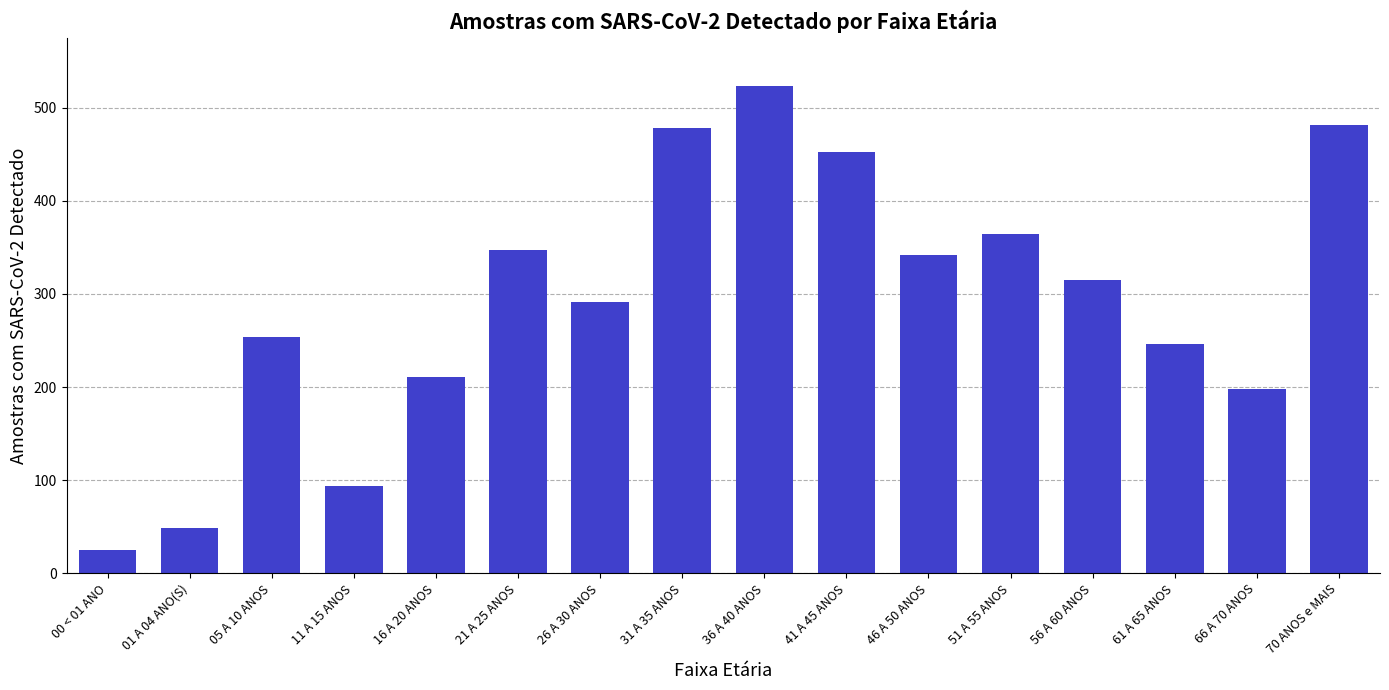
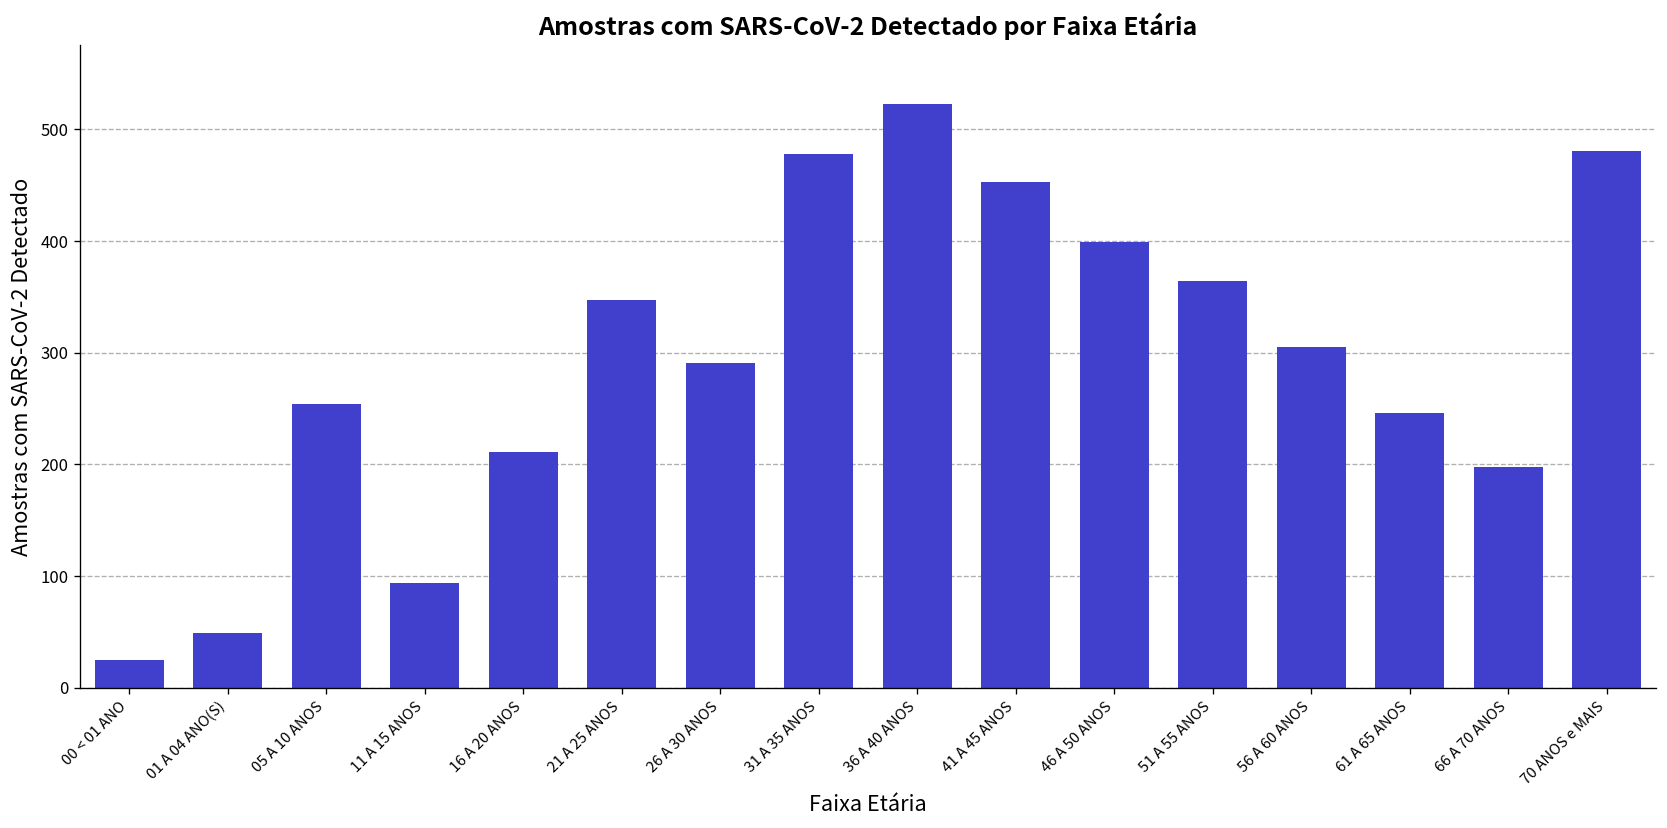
  {
    "00 < 01 ANO": 30,
    "01 A 04 ANO(S)": 50,
    "05 A 10 ANOS": 250,
    "11 A 15 ANOS": 90,
    "16 A 20 ANOS": 210,
    "21 A 25 ANOS": 350,
    "26 A 30 ANOS": 290,
    "31 A 35 ANOS": 480,
    "36 A 40 ANOS": 520,
    "41 A 45 ANOS": 450,
-   "46 A 50 ANOS": 340,
+   "46 A 50 ANOS": 400,
    "51 A 55 ANOS": 360,
-   "56 A 60 ANOS": 320,
+   "56 A 60 ANOS": 310,
    "61 A 65 ANOS": 250,
    "66 A 70 ANOS": 200,
    "70 ANOS e MAIS": 480
  }
